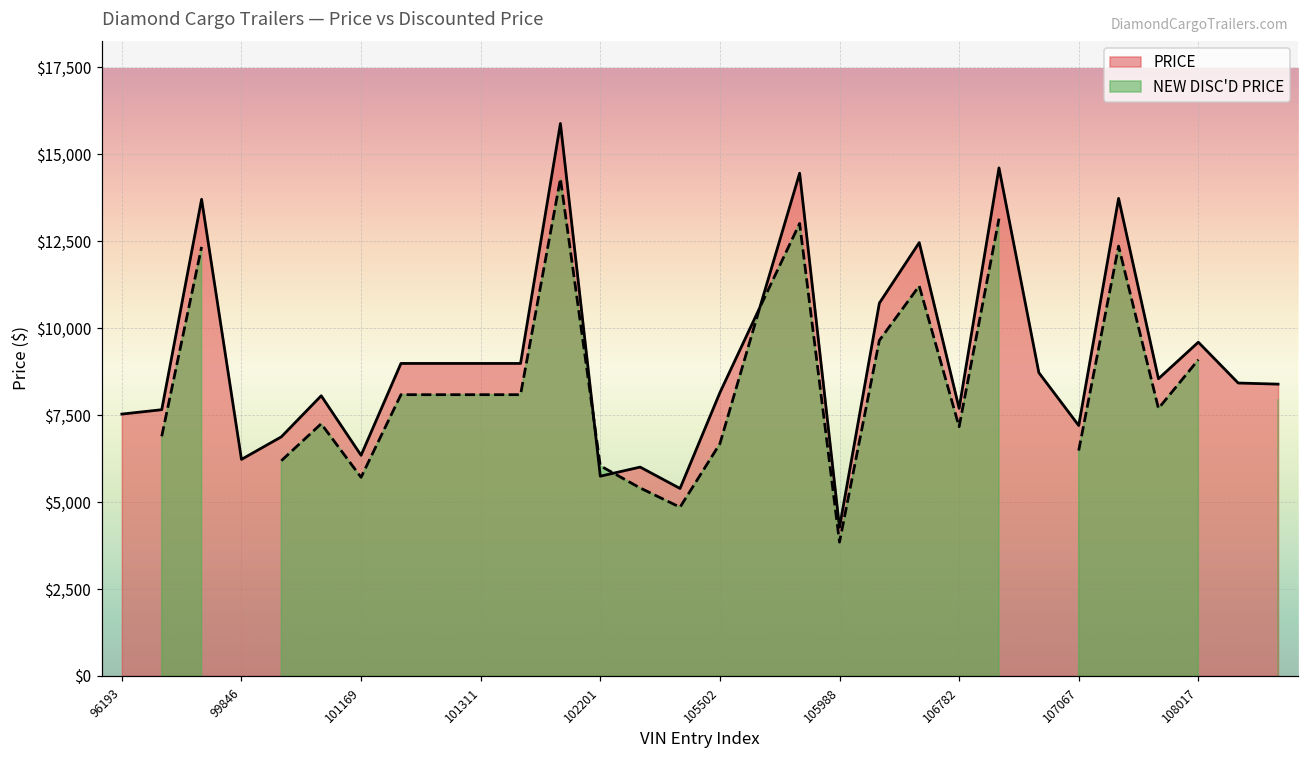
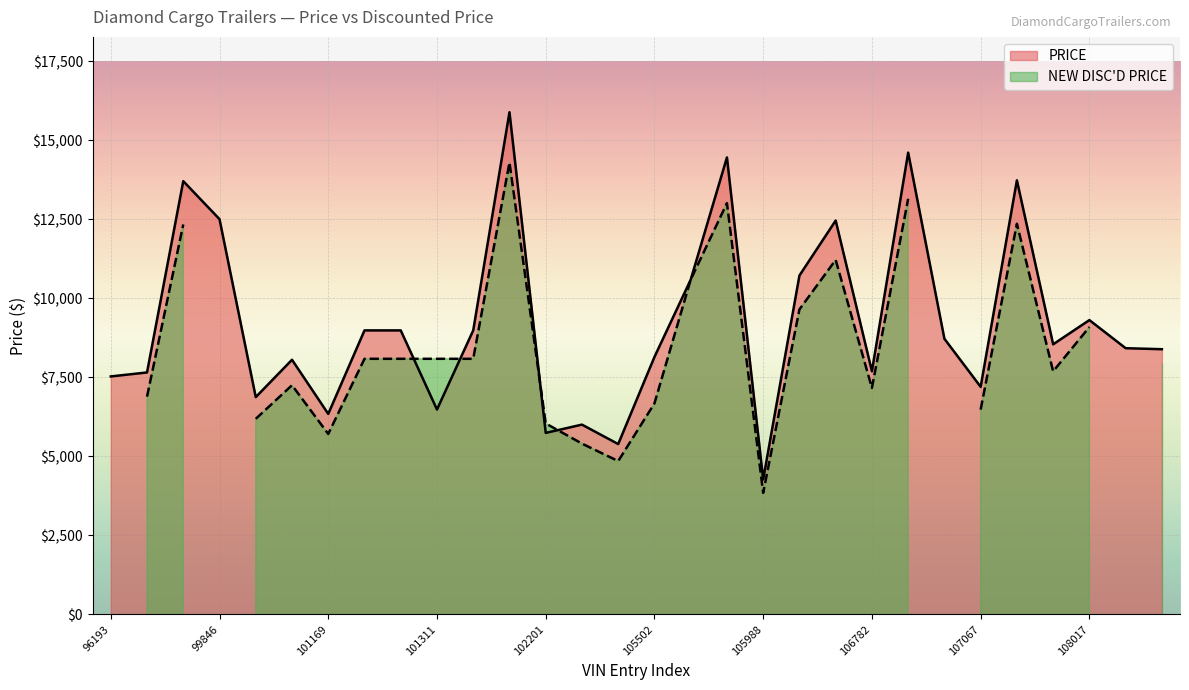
  {
    "PRICE": {
      "96193": "$7,500",
-     "99846": "$6,200",
+     "99846": "$12,500",
      "101169": "$6,300",
-     "101311": "$9,000",
+     "101311": "$6,500",
      "102201": "$5,700",
      "105502": "$8,100",
      "105988": "$4,300",
      "106782": "$7,700",
      "107067": "$7,200",
-     "108017": "$9,600"
+     "108017": "$9,300"
    }
  }
